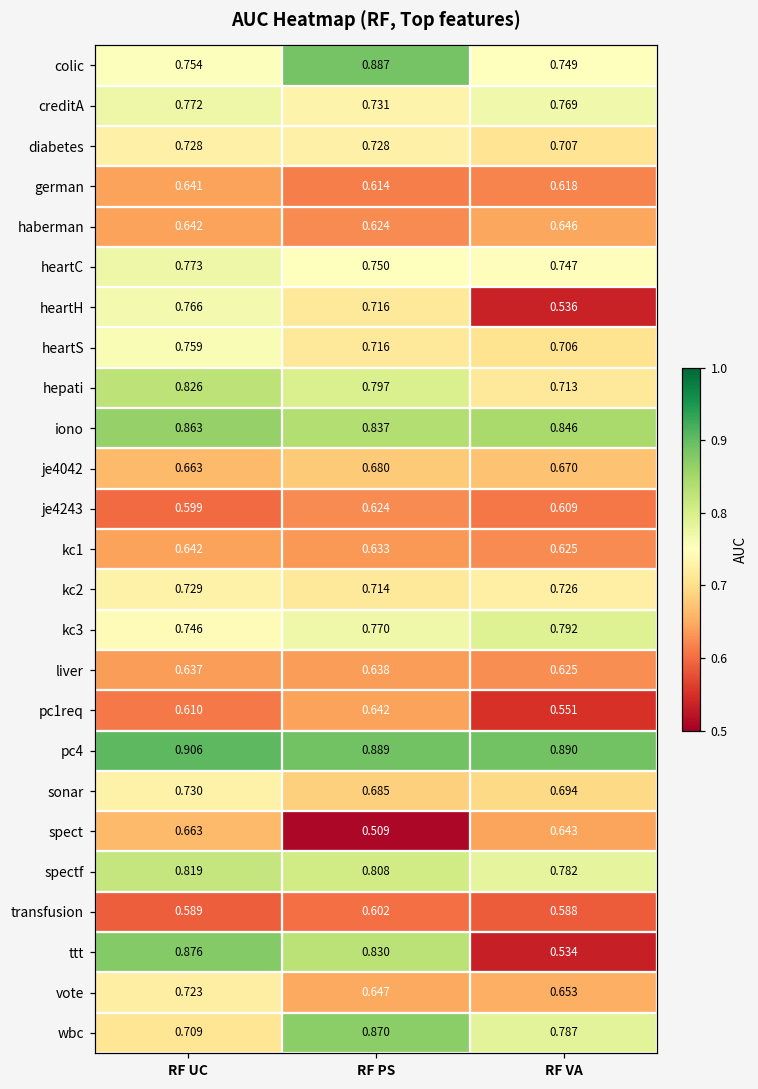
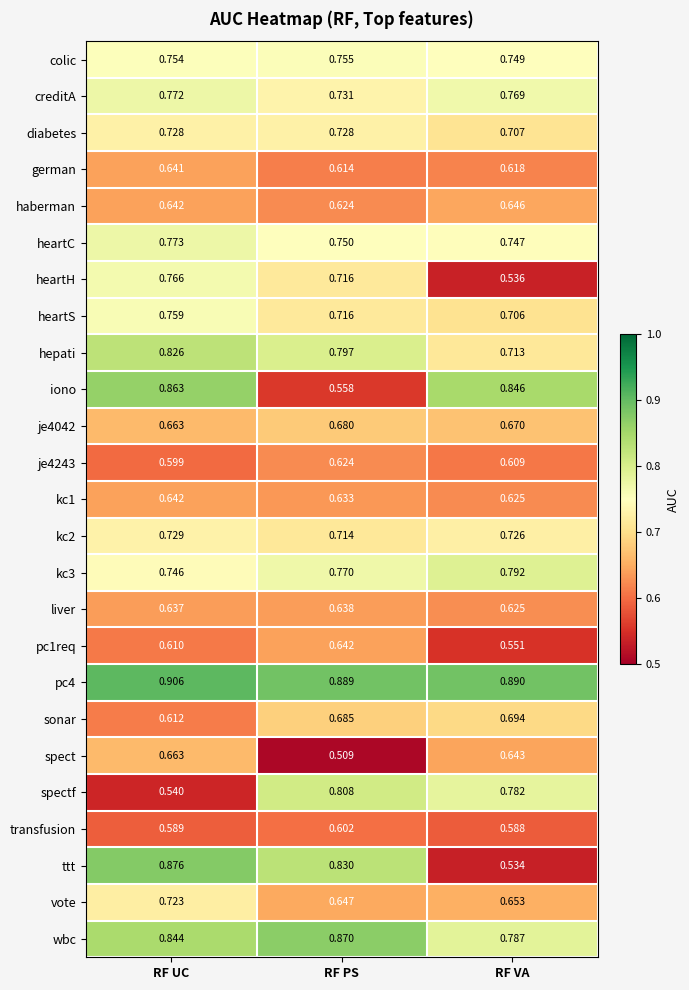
  {
    "colic": {
      "RF UC": 0.754,
-     "RF PS": 0.887,
+     "RF PS": 0.755,
      "RF VA": 0.749
    },
    "creditA": {
      "RF UC": 0.772,
      "RF PS": 0.731,
      "RF VA": 0.769
    },
    "diabetes": {
      "RF UC": 0.728,
      "RF PS": 0.728,
      "RF VA": 0.707
    },
    "german": {
      "RF UC": 0.641,
      "RF PS": 0.614,
      "RF VA": 0.618
    },
    "haberman": {
      "RF UC": 0.642,
      "RF PS": 0.624,
      "RF VA": 0.646
    },
    "heartC": {
      "RF UC": 0.773,
      "RF PS": 0.750,
      "RF VA": 0.747
    },
    "heartH": {
      "RF UC": 0.766,
      "RF PS": 0.716,
      "RF VA": 0.536
    },
    "heartS": {
      "RF UC": 0.759,
      "RF PS": 0.716,
      "RF VA": 0.706
    },
    "hepati": {
      "RF UC": 0.826,
      "RF PS": 0.797,
      "RF VA": 0.713
    },
    "iono": {
      "RF UC": 0.863,
-     "RF PS": 0.837,
+     "RF PS": 0.558,
      "RF VA": 0.846
    },
    "je4042": {
      "RF UC": 0.663,
      "RF PS": 0.680,
      "RF VA": 0.670
    },
    "je4243": {
      "RF UC": 0.599,
      "RF PS": 0.624,
      "RF VA": 0.609
    },
    "kc1": {
      "RF UC": 0.642,
      "RF PS": 0.633,
      "RF VA": 0.625
    },
    "kc2": {
      "RF UC": 0.729,
      "RF PS": 0.714,
      "RF VA": 0.726
    },
    "kc3": {
      "RF UC": 0.746,
      "RF PS": 0.770,
      "RF VA": 0.792
    },
    "liver": {
      "RF UC": 0.637,
      "RF PS": 0.638,
      "RF VA": 0.625
    },
    "pc1req": {
      "RF UC": 0.610,
      "RF PS": 0.642,
      "RF VA": 0.551
    },
    "pc4": {
      "RF UC": 0.906,
      "RF PS": 0.889,
      "RF VA": 0.890
    },
    "sonar": {
-     "RF UC": 0.730,
+     "RF UC": 0.612,
      "RF PS": 0.685,
      "RF VA": 0.694
    },
    "spect": {
      "RF UC": 0.663,
      "RF PS": 0.509,
      "RF VA": 0.643
    },
    "spectf": {
-     "RF UC": 0.819,
+     "RF UC": 0.540,
      "RF PS": 0.808,
      "RF VA": 0.782
    },
    "transfusion": {
      "RF UC": 0.589,
      "RF PS": 0.602,
      "RF VA": 0.588
    },
    "ttt": {
      "RF UC": 0.876,
      "RF PS": 0.830,
      "RF VA": 0.534
    },
    "vote": {
      "RF UC": 0.723,
      "RF PS": 0.647,
      "RF VA": 0.653
    },
    "wbc": {
-     "RF UC": 0.709,
+     "RF UC": 0.844,
      "RF PS": 0.870,
      "RF VA": 0.787
    }
  }
